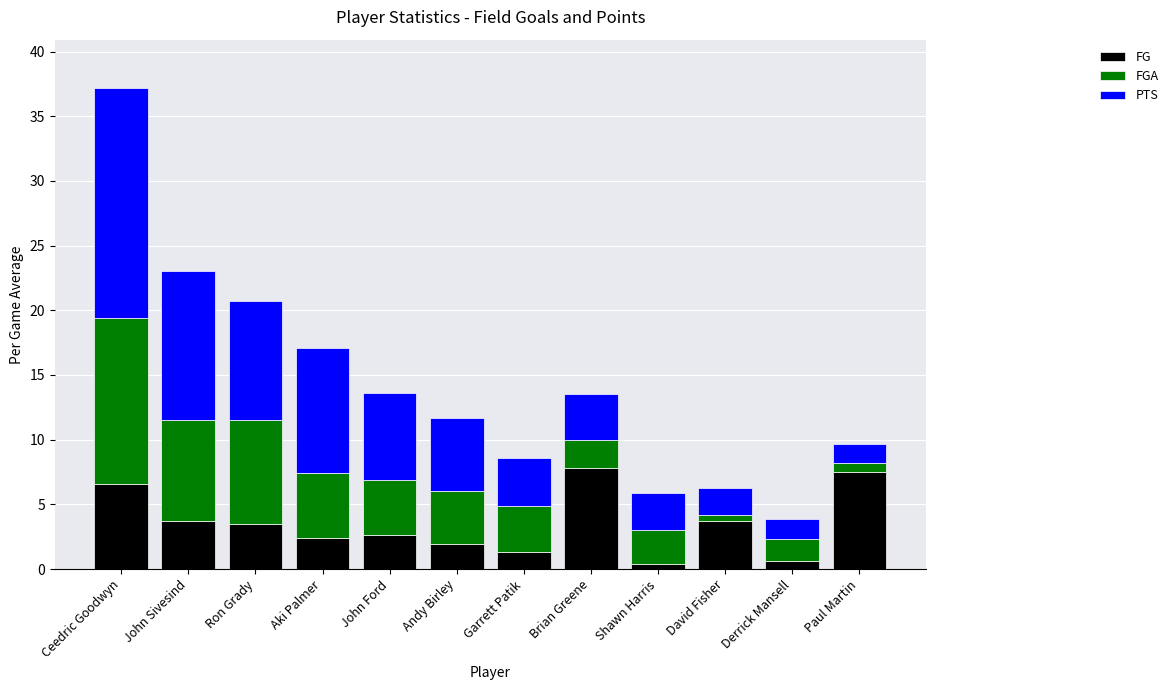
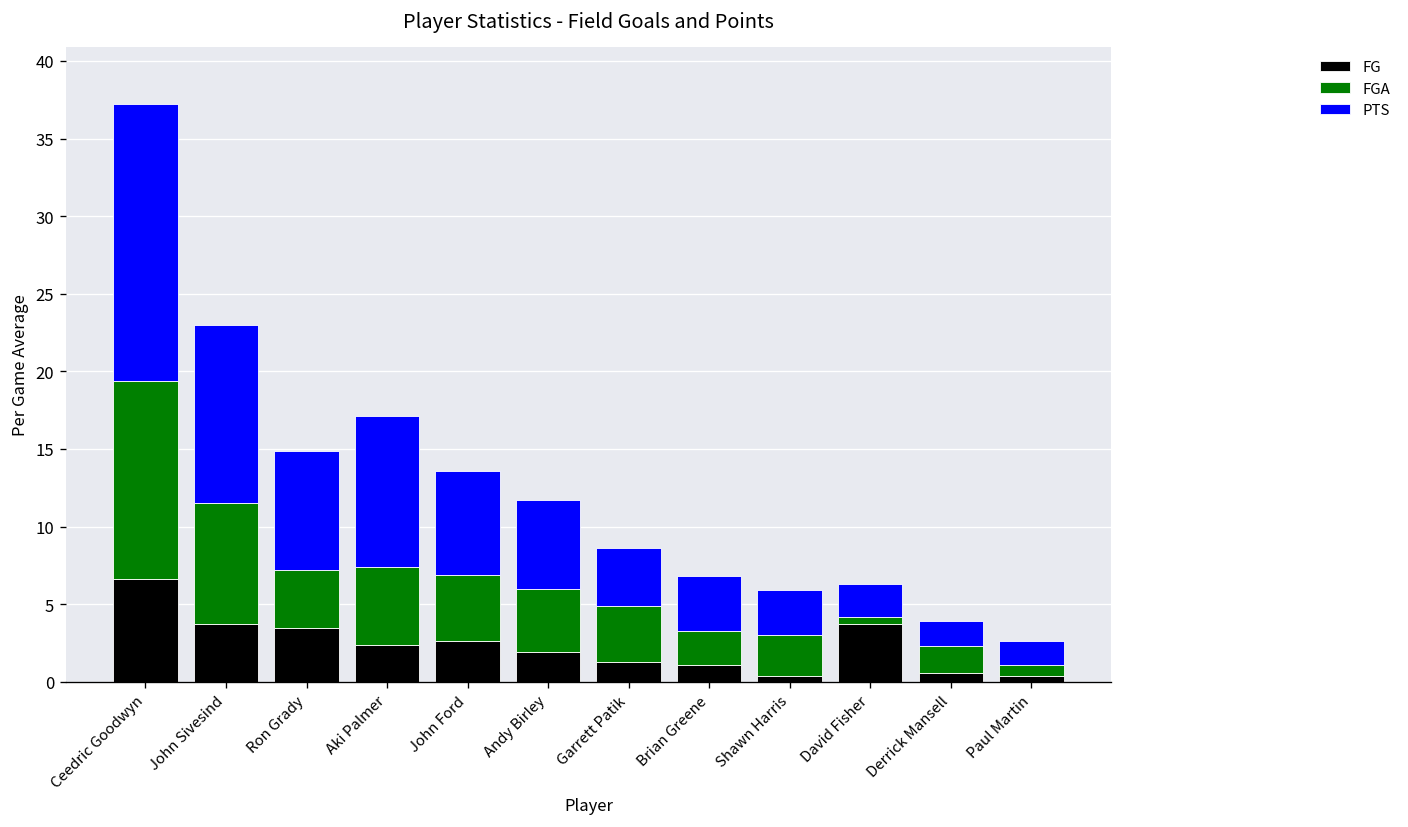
  {
    "FG": {
      "Ceedric Goodwyn": 6.6,
      "John Sivesind": 3.7,
      "Ron Grady": 3.5,
      "Aki Palmer": 2.4,
      "John Ford": 2.6,
      "Andy Birley": 1.9,
      "Garrett Patik": 1.3,
-     "Brian Greene": 7.8,
+     "Brian Greene": 1.1,
      "Shawn Harris": 0.4,
      "David Fisher": 3.7,
      "Derrick Mansell": 0.6,
-     "Paul Martin": 7.5
+     "Paul Martin": 0.4
    },
    "FGA": {
      "Ceedric Goodwyn": 12.8,
      "John Sivesind": 7.8,
-     "Ron Grady": 8.0,
+     "Ron Grady": 3.7,
      "Aki Palmer": 5.0,
      "John Ford": 4.3,
      "Andy Birley": 4.1,
      "Garrett Patik": 3.6,
      "Brian Greene": 2.2,
      "Shawn Harris": 2.6,
      "David Fisher": 0.5,
      "Derrick Mansell": 1.7,
      "Paul Martin": 0.7
    },
    "PTS": {
      "Ceedric Goodwyn": 17.8,
      "John Sivesind": 11.5,
-     "Ron Grady": 9.2,
+     "Ron Grady": 7.7,
      "Aki Palmer": 9.7,
      "John Ford": 6.7,
      "Andy Birley": 5.7,
      "Garrett Patik": 3.7,
      "Brian Greene": 3.5,
      "Shawn Harris": 2.9,
      "David Fisher": 2.1,
      "Derrick Mansell": 1.6,
      "Paul Martin": 1.5
    }
  }
